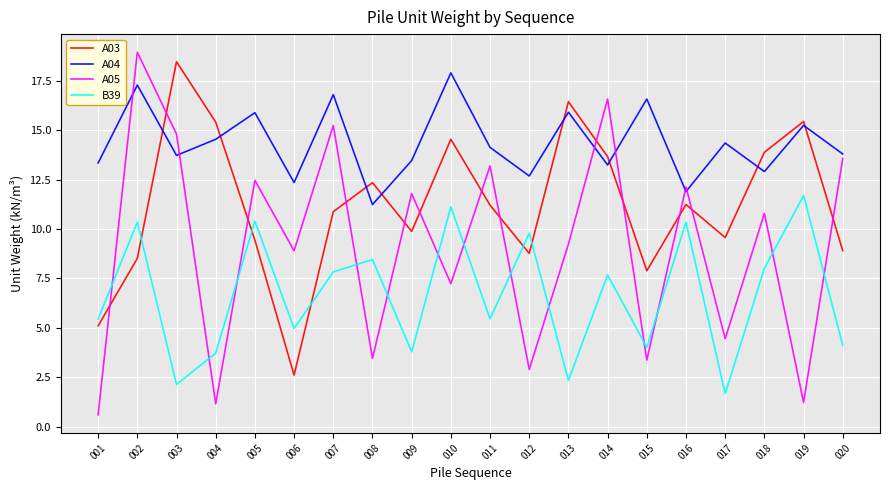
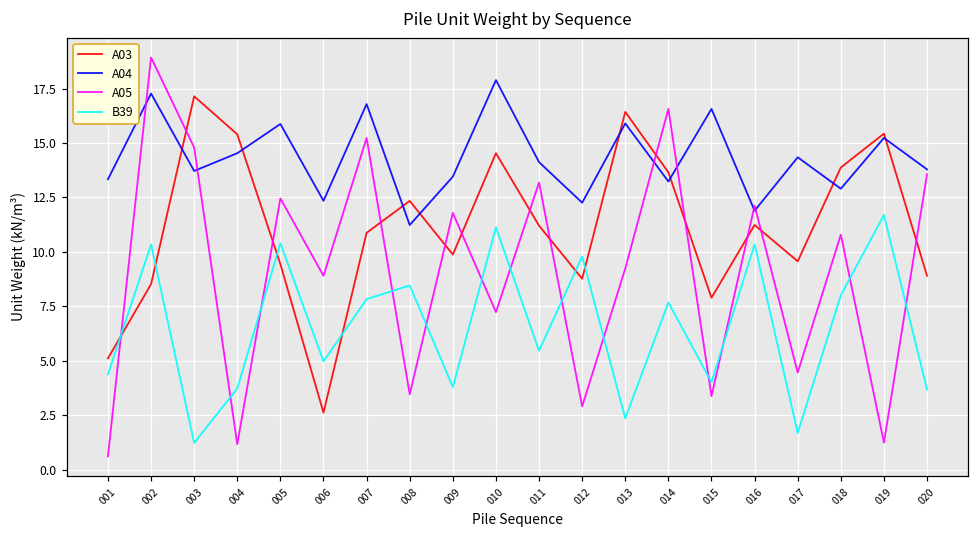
  {
    "A03": {
      "001": 5.1,
      "002": 8.5,
-     "003": 18.5,
+     "003": 17.1,
      "004": 15.4,
      "005": 9.4,
      "006": 2.6,
      "007": 10.9,
      "008": 12.3,
      "009": 9.9,
      "010": 14.5,
      "011": 11.2,
      "012": 8.8,
      "013": 16.4,
      "014": 13.7,
      "015": 7.9,
      "016": 11.2,
      "017": 9.6,
      "018": 13.9,
      "019": 15.4,
      "020": 8.9
    },
    "A04": {
      "001": 13.3,
      "002": 17.3,
      "003": 13.7,
      "004": 14.5,
      "005": 15.9,
      "006": 12.3,
      "007": 16.8,
      "008": 11.2,
      "009": 13.5,
      "010": 17.9,
      "011": 14.1,
-     "012": 12.7,
+     "012": 12.3,
      "013": 15.9,
      "014": 13.2,
      "015": 16.6,
      "016": 11.9,
      "017": 14.3,
      "018": 12.9,
      "019": 15.2,
      "020": 13.8
    },
    "A05": {
      "001": 0.6,
      "002": 18.9,
      "003": 14.8,
      "004": 1.2,
      "005": 12.5,
      "006": 8.9,
      "007": 15.2,
      "008": 3.5,
      "009": 11.8,
      "010": 7.2,
      "011": 13.2,
      "012": 2.9,
      "013": 9.2,
      "014": 16.6,
      "015": 3.4,
      "016": 12.1,
      "017": 4.5,
      "018": 10.8,
      "019": 1.2,
      "020": 13.6
    },
    "B39": {
-     "001": 5.4,
+     "001": 4.4,
      "002": 10.3,
-     "003": 2.1,
+     "003": 1.2,
      "004": 3.7,
      "005": 10.4,
      "006": 5.0,
      "007": 7.8,
      "008": 8.5,
      "009": 3.8,
      "010": 11.1,
      "011": 5.5,
      "012": 9.8,
      "013": 2.3,
      "014": 7.7,
      "015": 4.0,
      "016": 10.3,
      "017": 1.7,
      "018": 8.0,
      "019": 11.7,
-     "020": 4.1
+     "020": 3.7
    }
  }
